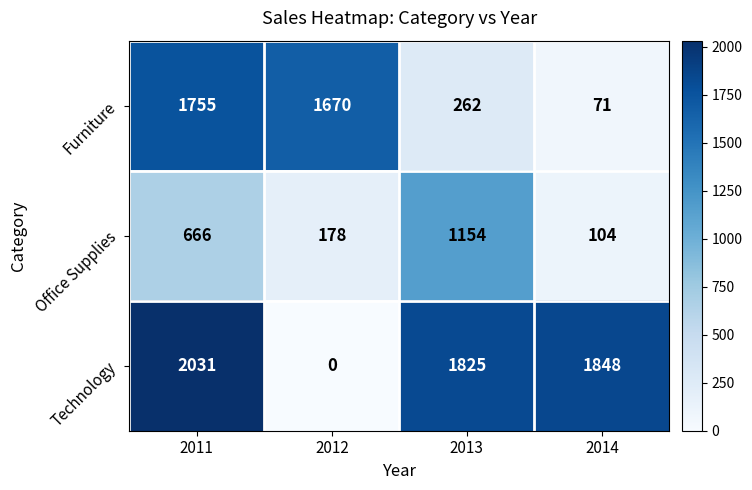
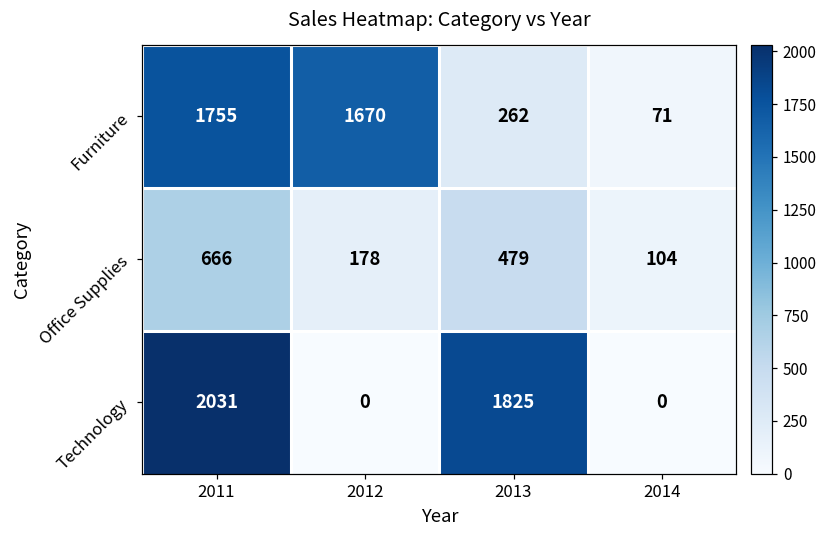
  {
    "Furniture": {
      "2011": 1755,
      "2012": 1670,
      "2013": 262,
      "2014": 71
    },
    "Office Supplies": {
      "2011": 666,
      "2012": 178,
-     "2013": 1154,
+     "2013": 479,
      "2014": 104
    },
    "Technology": {
      "2011": 2031,
      "2012": 0,
      "2013": 1825,
-     "2014": 1848
+     "2014": 0
    }
  }
